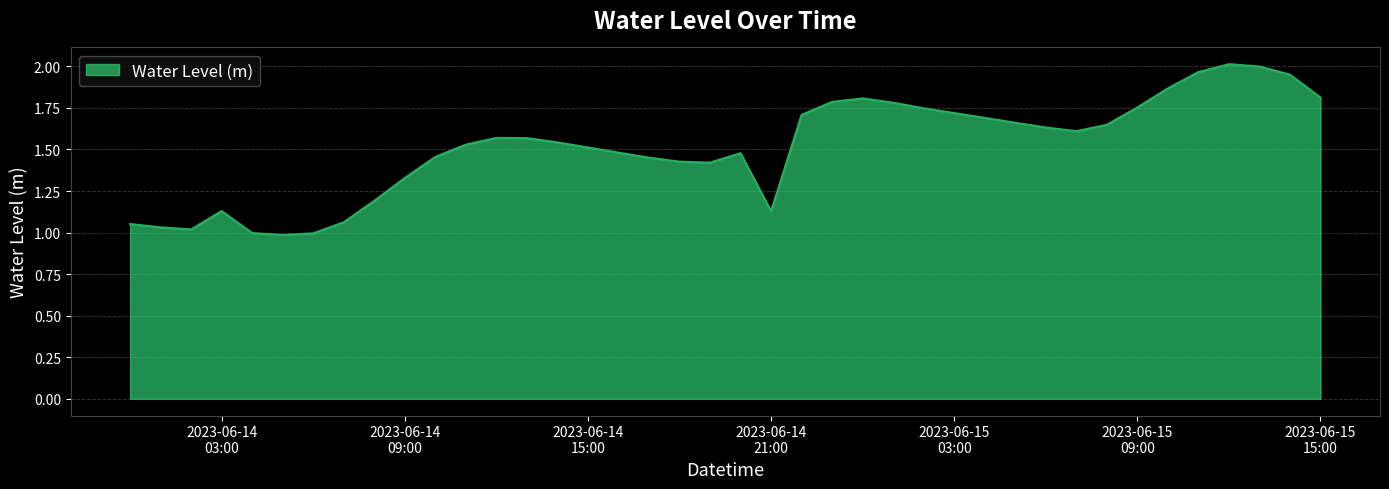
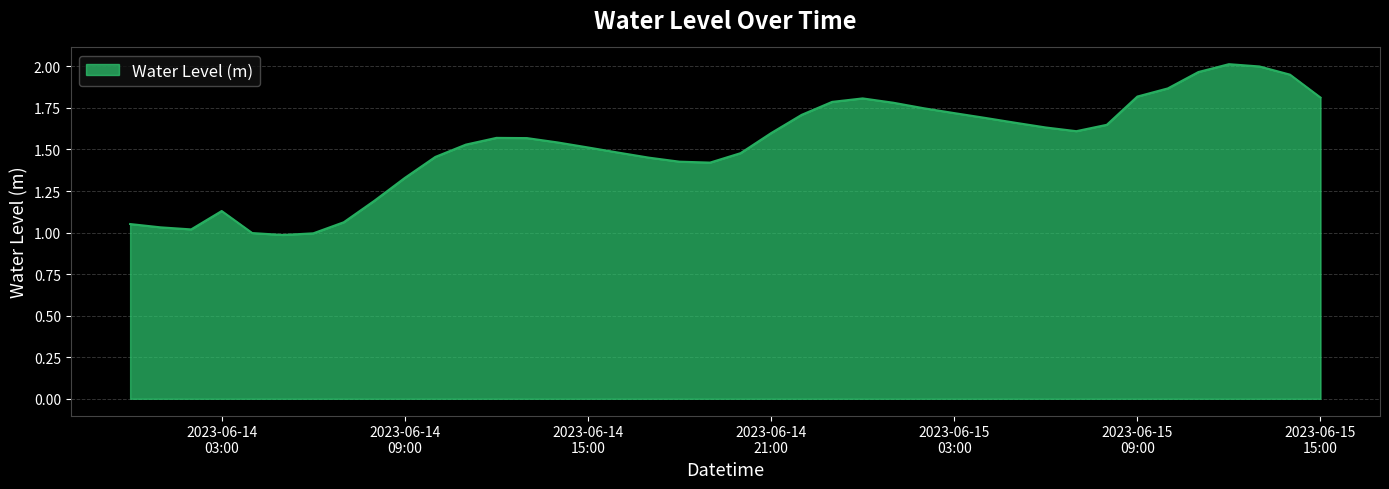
  {
    "2023-06-14 03:00": 1.13,
    "2023-06-14 09:00": 1.33,
    "2023-06-14 15:00": 1.51,
-   "2023-06-14 21:00": 1.13,
+   "2023-06-14 21:00": 1.60,
    "2023-06-15 03:00": 1.72,
-   "2023-06-15 09:00": 1.75,
+   "2023-06-15 09:00": 1.82,
    "2023-06-15 15:00": 1.81
  }
